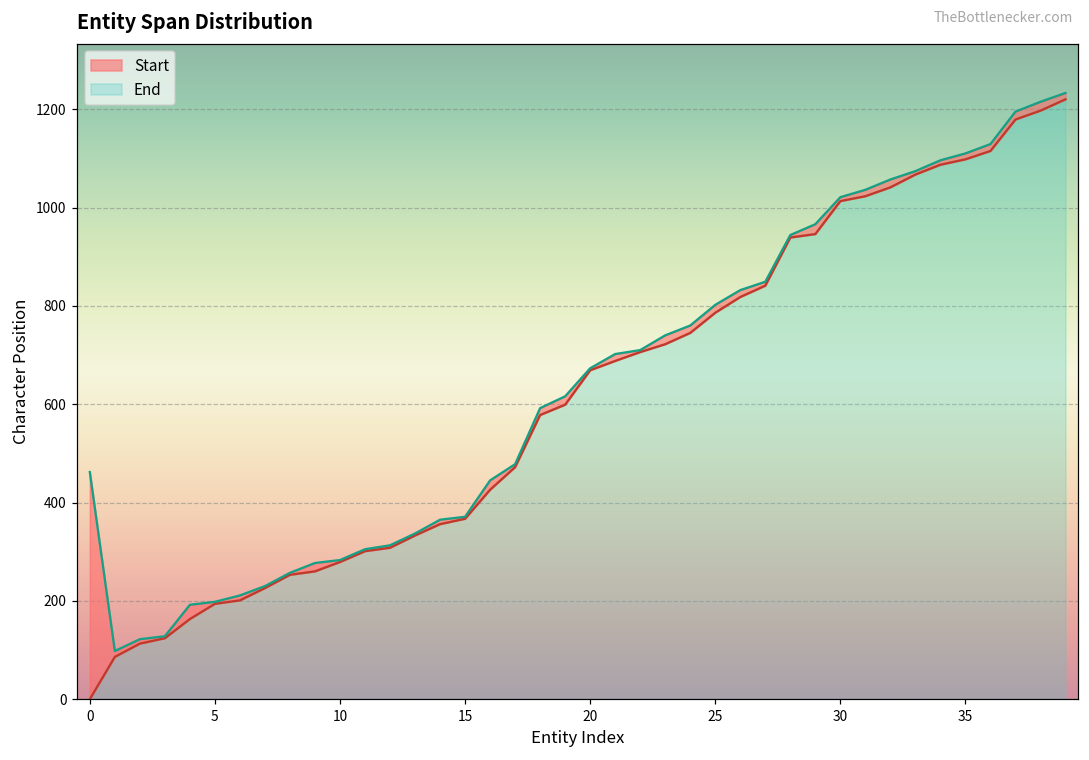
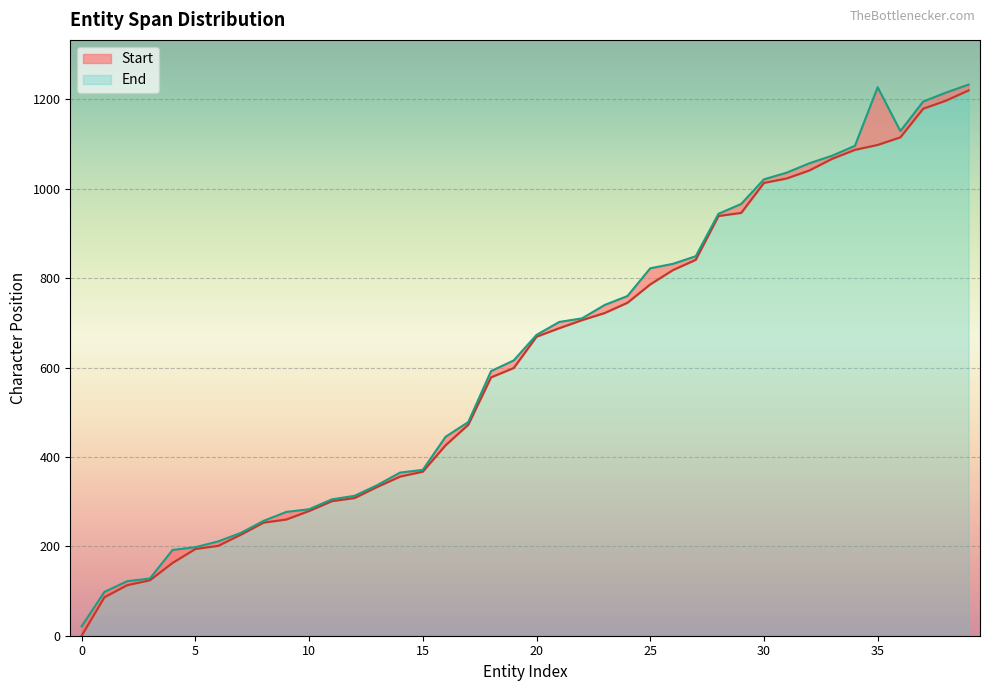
  {
    "Start": {
-     "0": 460,
-     "25": 800,
+     "0": 20,
+     "25": 820,
      "30": 1020,
-     "35": 1110
+     "35": 1230
    },
    "End": {
      "0": 0,
      "25": 790,
      "30": 1010,
      "35": 1100
    }
  }
